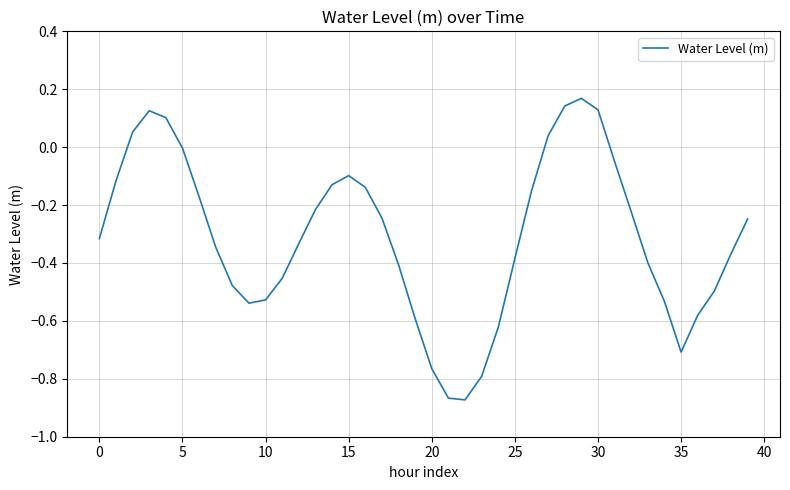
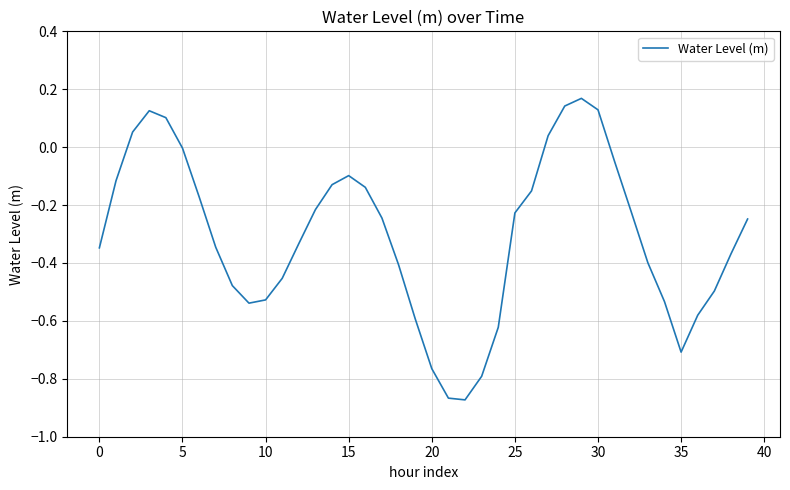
  {
-   "0": -0.32,
+   "0": -0.35,
    "5": 0.00,
    "10": -0.53,
    "15": -0.10,
    "20": -0.76,
-   "25": -0.38,
+   "25": -0.23,
    "30": 0.13,
    "35": -0.71
  }
